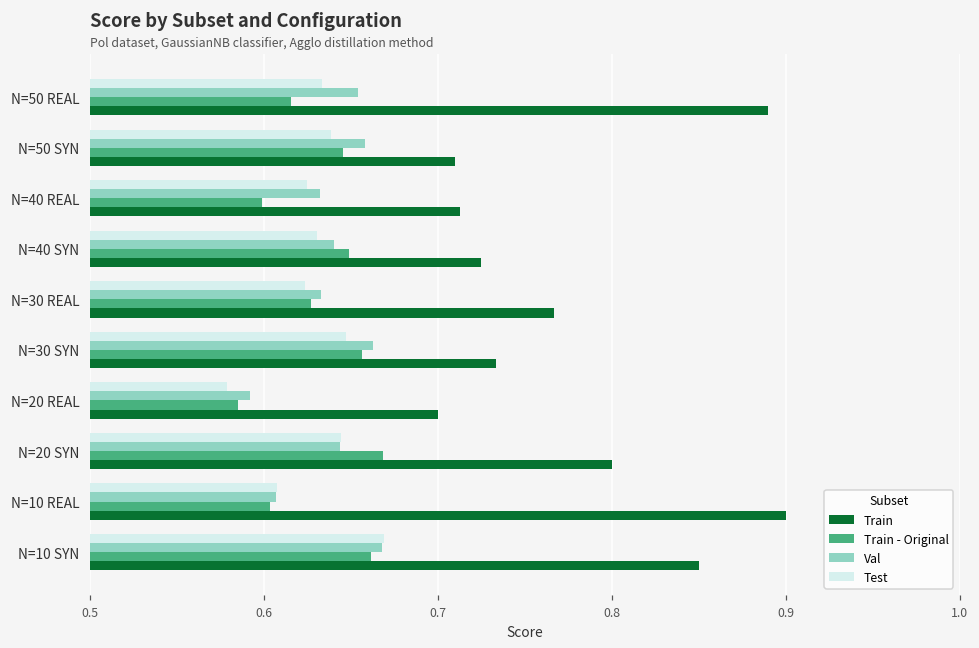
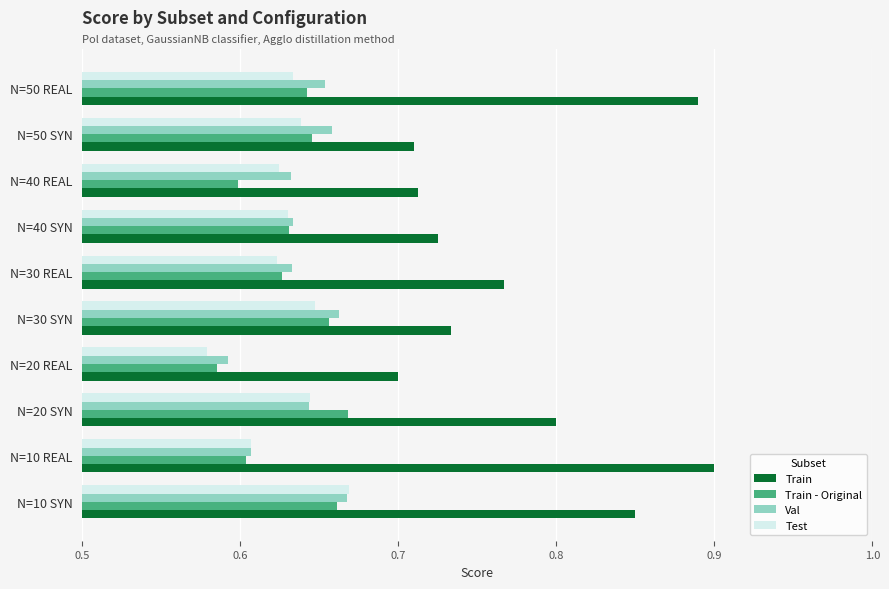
  {
    "Train": {
      "N=50 REAL": 0.890,
      "N=50 SYN": 0.710,
      "N=40 REAL": 0.713,
      "N=40 SYN": 0.725,
      "N=30 REAL": 0.767,
      "N=30 SYN": 0.733,
      "N=20 REAL": 0.700,
      "N=20 SYN": 0.800,
      "N=10 REAL": 0.900,
      "N=10 SYN": 0.850
    },
    "Train - Original": {
-     "N=50 REAL": 0.615,
+     "N=50 REAL": 0.643,
      "N=50 SYN": 0.645,
      "N=40 REAL": 0.599,
-     "N=40 SYN": 0.649,
+     "N=40 SYN": 0.631,
      "N=30 REAL": 0.627,
      "N=30 SYN": 0.656,
      "N=20 REAL": 0.585,
      "N=20 SYN": 0.668,
      "N=10 REAL": 0.603,
      "N=10 SYN": 0.662
    },
    "Val": {
      "N=50 REAL": 0.654,
      "N=50 SYN": 0.658,
      "N=40 REAL": 0.632,
-     "N=40 SYN": 0.640,
+     "N=40 SYN": 0.634,
      "N=30 REAL": 0.633,
      "N=30 SYN": 0.662,
      "N=20 REAL": 0.592,
      "N=20 SYN": 0.643,
      "N=10 REAL": 0.607,
      "N=10 SYN": 0.668
    },
    "Test": {
      "N=50 REAL": 0.633,
      "N=50 SYN": 0.638,
      "N=40 REAL": 0.625,
      "N=40 SYN": 0.630,
      "N=30 REAL": 0.623,
      "N=30 SYN": 0.647,
      "N=20 REAL": 0.579,
      "N=20 SYN": 0.644,
      "N=10 REAL": 0.607,
      "N=10 SYN": 0.669
    }
  }
